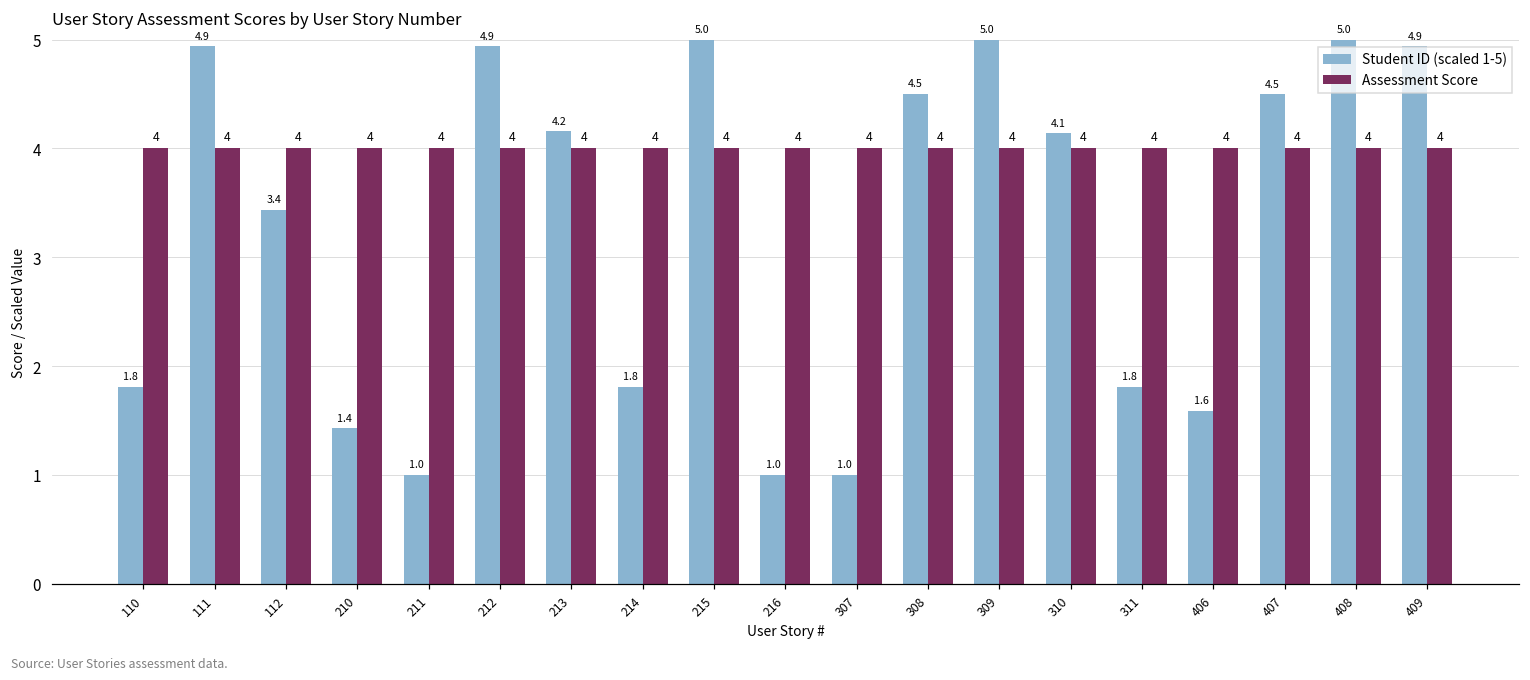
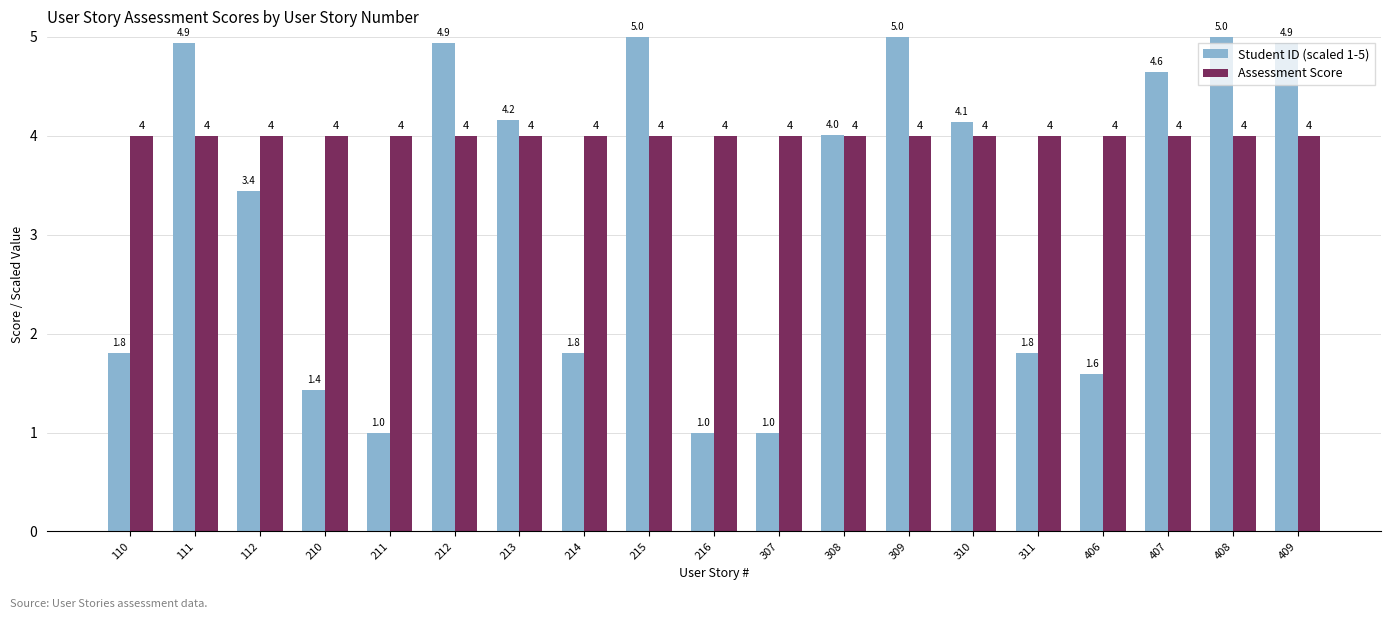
  {
    "Student ID (scaled 1-5)": {
      "110": 1.8,
      "111": 4.9,
      "112": 3.4,
      "210": 1.4,
      "211": 1.0,
      "212": 4.9,
      "213": 4.2,
      "214": 1.8,
      "215": 5.0,
      "216": 1.0,
      "307": 1.0,
-     "308": 4.5,
+     "308": 4.0,
      "309": 5.0,
      "310": 4.1,
      "311": 1.8,
      "406": 1.6,
-     "407": 4.5,
+     "407": 4.6,
      "408": 5.0,
      "409": 4.9
    },
    "Assessment Score": {
      "110": 4,
      "111": 4,
      "112": 4,
      "210": 4,
      "211": 4,
      "212": 4,
      "213": 4,
      "214": 4,
      "215": 4,
      "216": 4,
      "307": 4,
      "308": 4,
      "309": 4,
      "310": 4,
      "311": 4,
      "406": 4,
      "407": 4,
      "408": 4,
      "409": 4
    }
  }
